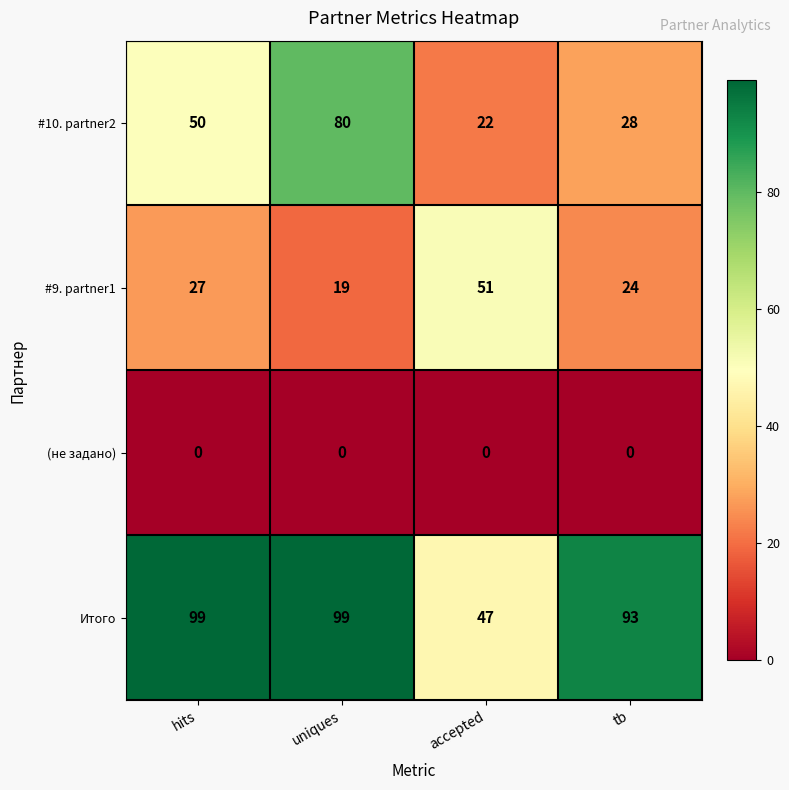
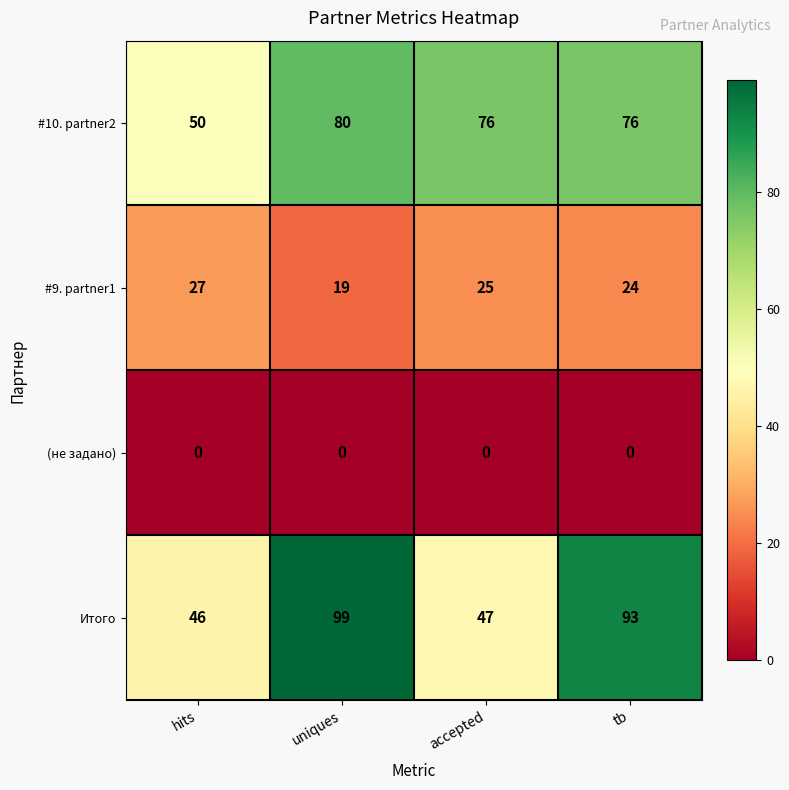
  {
    "#10. partner2": {
      "hits": 50,
      "uniques": 80,
-     "accepted": 22,
-     "tb": 28
+     "accepted": 76,
+     "tb": 76
    },
    "#9. partner1": {
      "hits": 27,
      "uniques": 19,
-     "accepted": 51,
+     "accepted": 25,
      "tb": 24
    },
    "(не задано)": {
      "hits": 0,
      "uniques": 0,
      "accepted": 0,
      "tb": 0
    },
    "Итого": {
-     "hits": 99,
+     "hits": 46,
      "uniques": 99,
      "accepted": 47,
      "tb": 93
    }
  }
